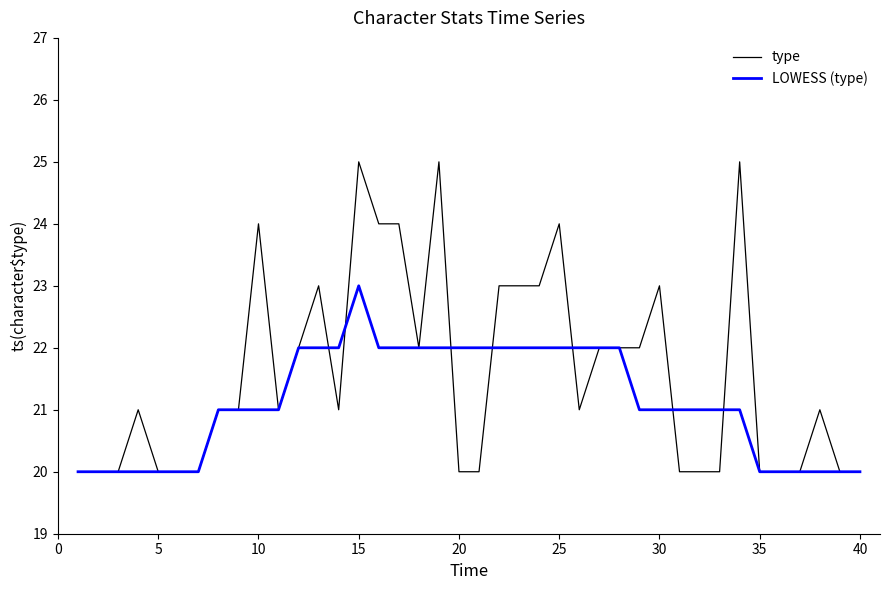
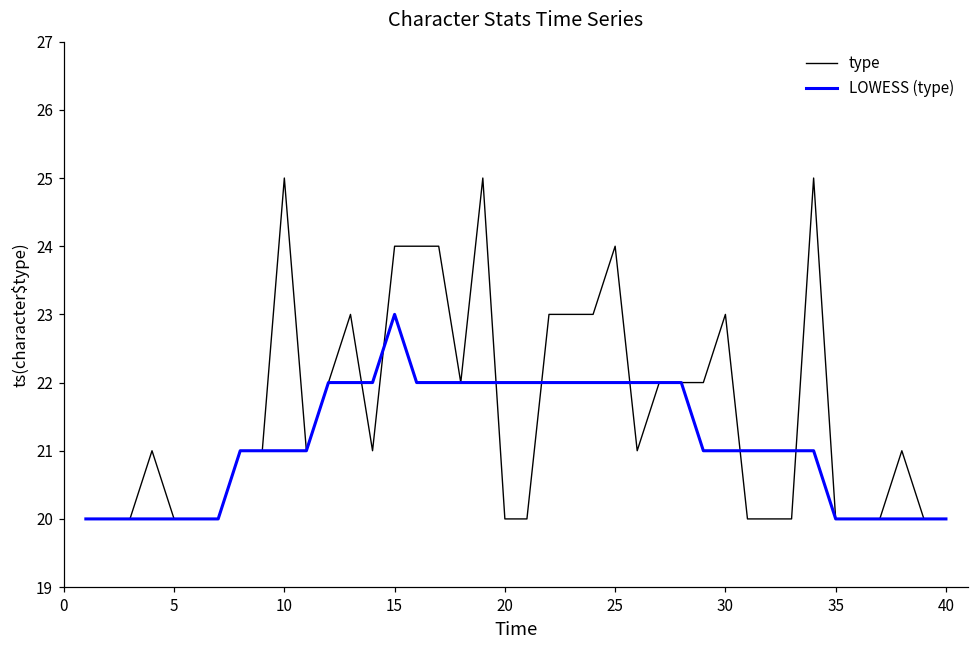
  {
    "type": {
-     "10": 24,
-     "15": 25,
+     "10": 25,
+     "15": 24,
      "20": 20,
      "25": 24,
      "30": 23
    },
    "LOWESS (type)": {
      "10": 21,
      "15": 23,
      "20": 22,
      "25": 22,
      "30": 21
    }
  }
